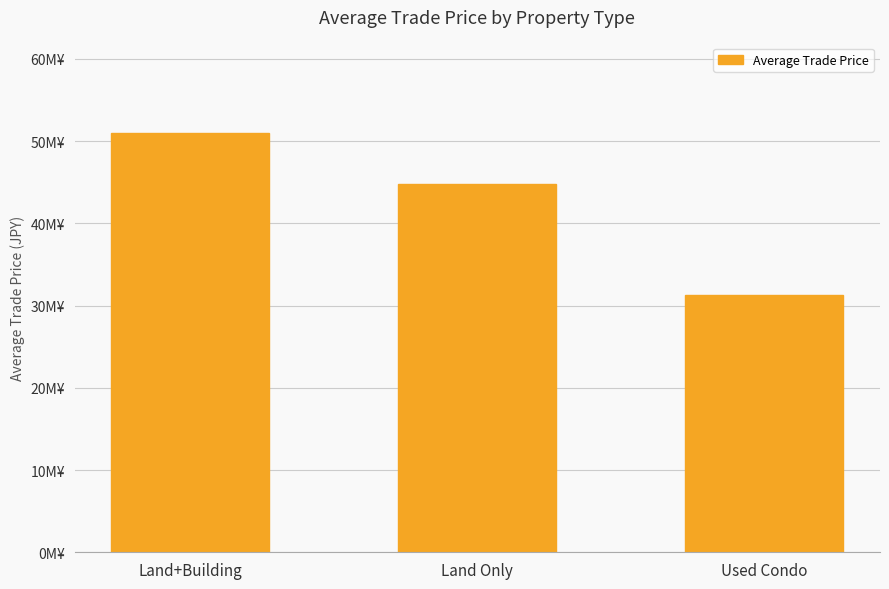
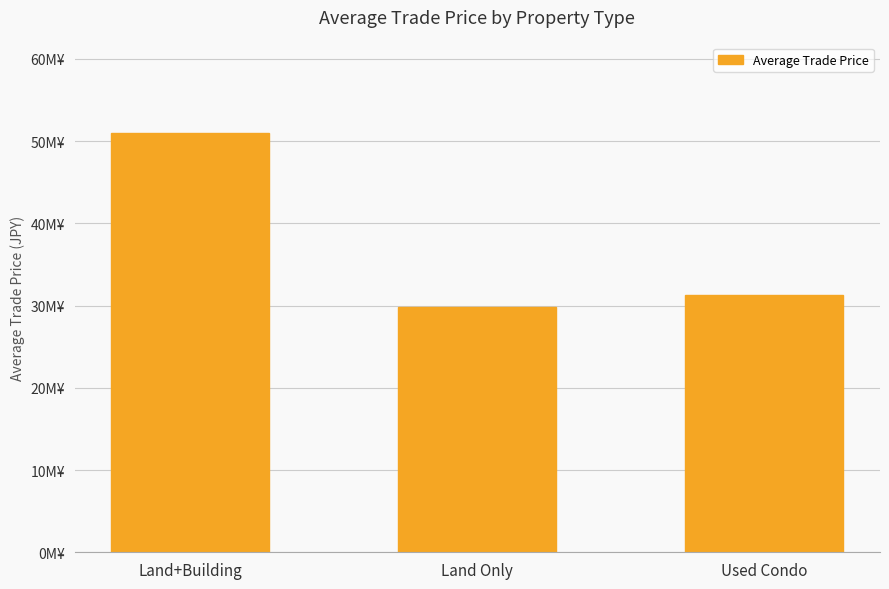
  {
    "Land+Building": "51M¥",
-   "Land Only": "45M¥",
+   "Land Only": "30M¥",
    "Used Condo": "31M¥"
  }
